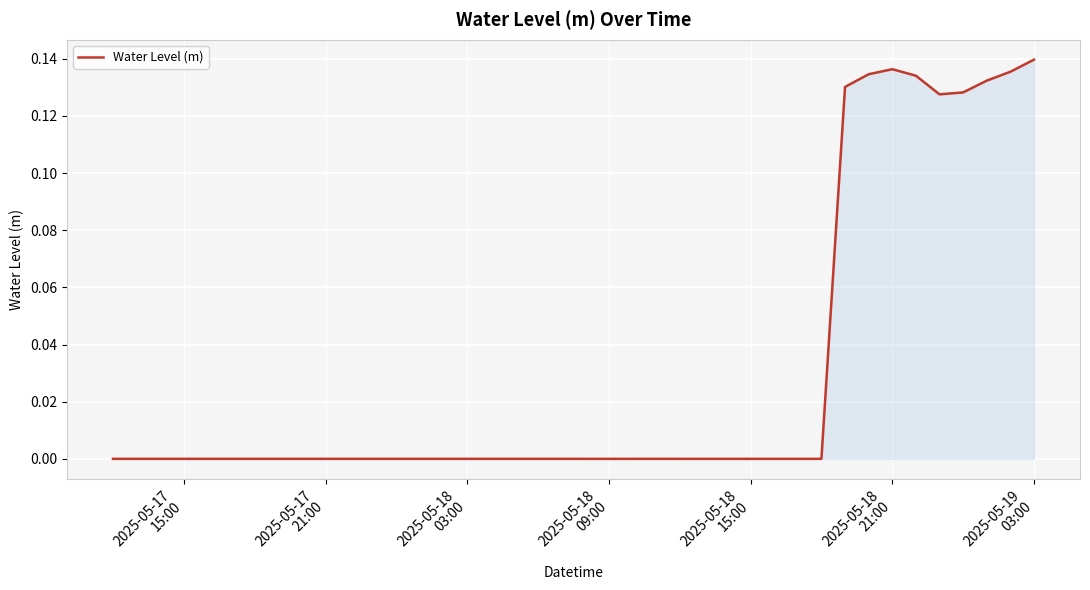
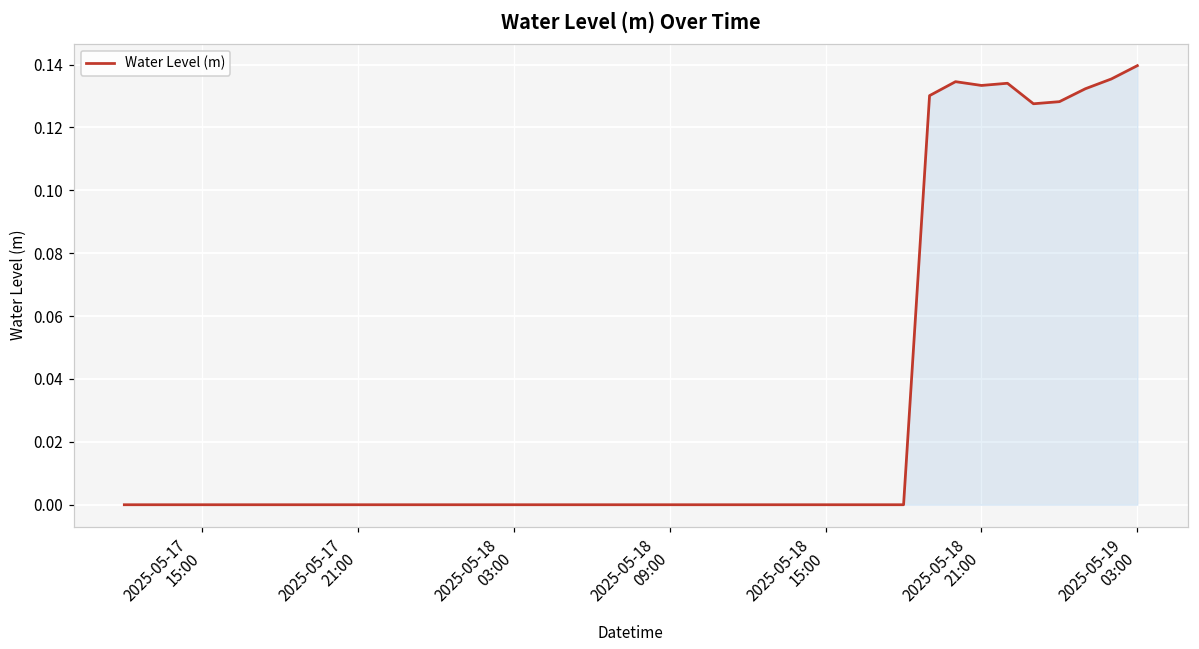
  {
    "2025-05-17 15:00": 0.000,
    "2025-05-17 21:00": 0.000,
    "2025-05-18 03:00": 0.000,
    "2025-05-18 09:00": 0.000,
    "2025-05-18 15:00": 0.000,
-   "2025-05-18 21:00": 0.136,
+   "2025-05-18 21:00": 0.133,
    "2025-05-19 03:00": 0.140
  }
